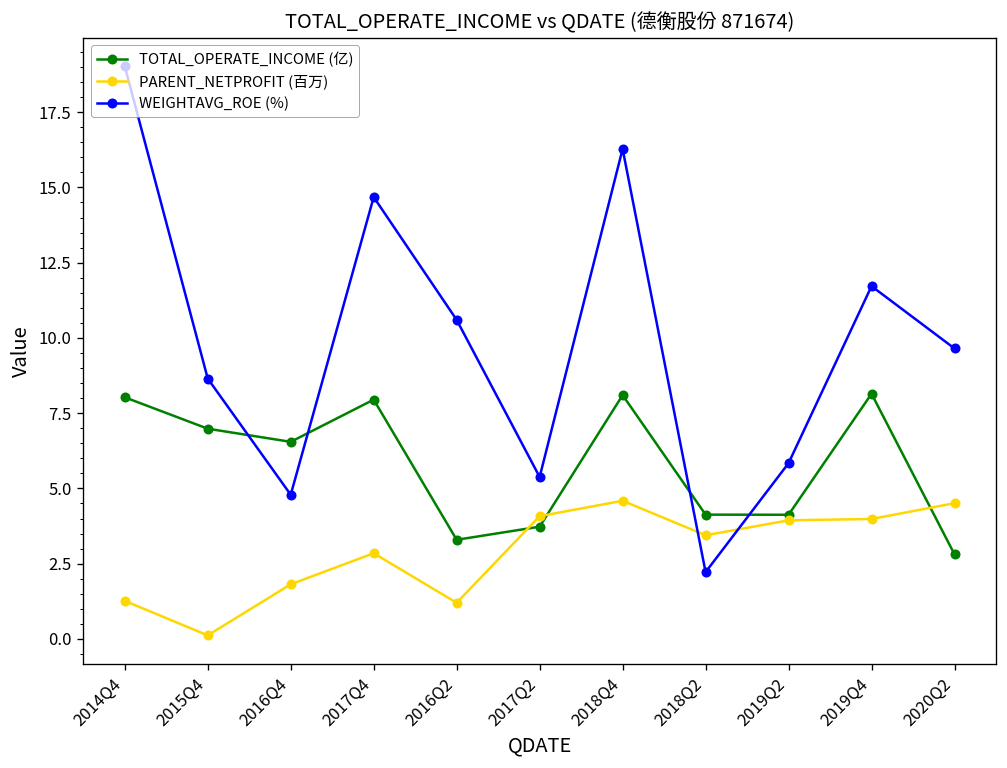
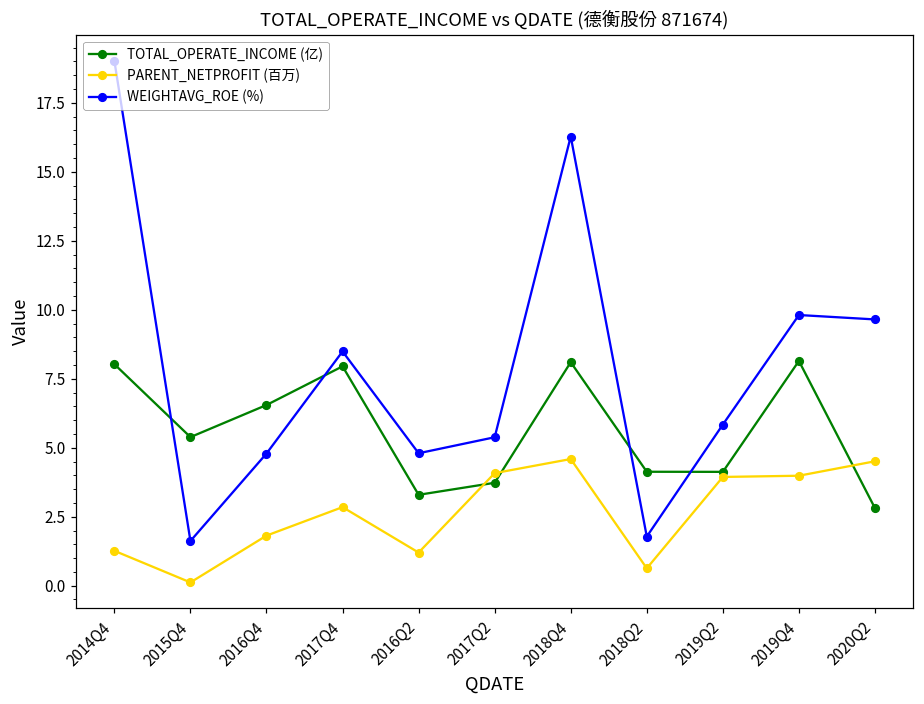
  {
    "TOTAL_OPERATE_INCOME (亿)": {
      "2014Q4": 8.0,
-     "2015Q4": 7.0,
+     "2015Q4": 5.4,
      "2016Q4": 6.5,
      "2017Q4": 7.9,
      "2016Q2": 3.3,
      "2017Q2": 3.7,
      "2018Q4": 8.1,
      "2018Q2": 4.1,
      "2019Q2": 4.1,
      "2019Q4": 8.1,
      "2020Q2": 2.8
    },
    "PARENT_NETPROFIT (百万)": {
      "2014Q4": 1.3,
      "2015Q4": 0.1,
      "2016Q4": 1.8,
      "2017Q4": 2.8,
      "2016Q2": 1.2,
      "2017Q2": 4.1,
      "2018Q4": 4.6,
-     "2018Q2": 3.4,
+     "2018Q2": 0.6,
      "2019Q2": 3.9,
      "2019Q4": 4.0,
      "2020Q2": 4.5
    },
    "WEIGHTAVG_ROE (%)": {
-     "2015Q4": 8.7,
+     "2015Q4": 1.6,
      "2016Q4": 4.8,
-     "2017Q4": 14.7,
-     "2016Q2": 10.6,
+     "2017Q4": 8.5,
+     "2016Q2": 4.8,
      "2017Q2": 5.4,
      "2018Q4": 16.3,
-     "2018Q2": 2.2,
+     "2018Q2": 1.8,
      "2019Q2": 5.8,
-     "2019Q4": 11.7,
+     "2019Q4": 9.8,
      "2020Q2": 9.7
    }
  }
